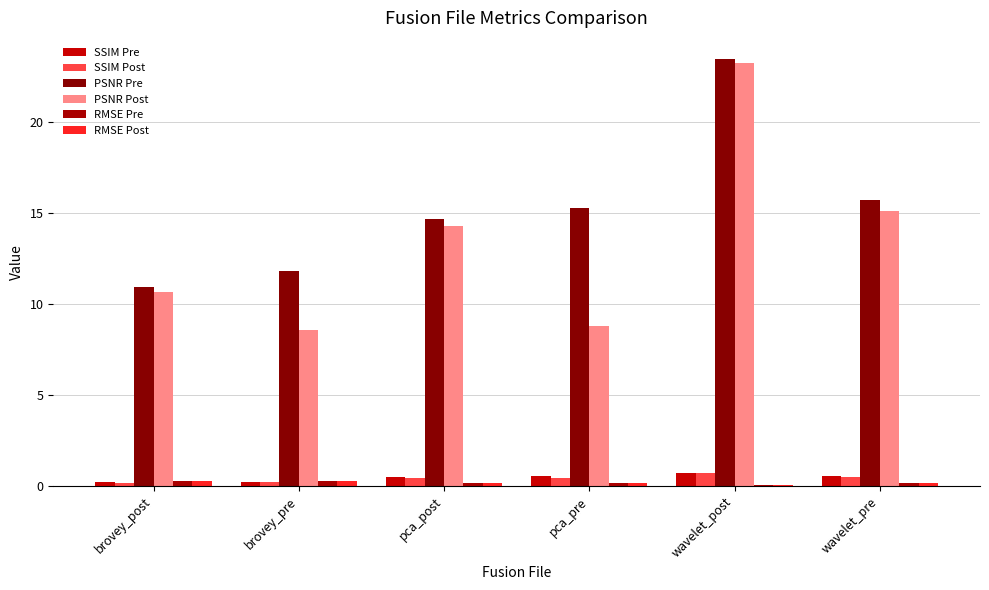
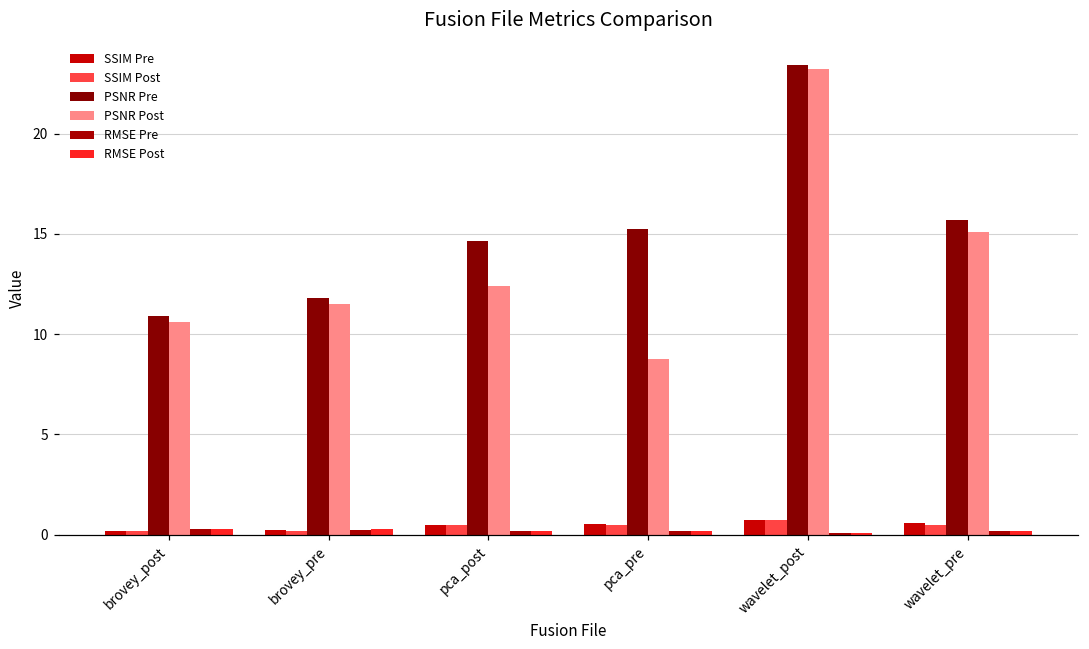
  {
    "PSNR Post": {
      "brovey_post": 10.6,
-     "brovey_pre": 8.6,
-     "pca_post": 14.3,
+     "brovey_pre": 11.5,
+     "pca_post": 12.4,
      "pca_pre": 8.8,
      "wavelet_post": 23.2,
      "wavelet_pre": 15.1
    }
  }
